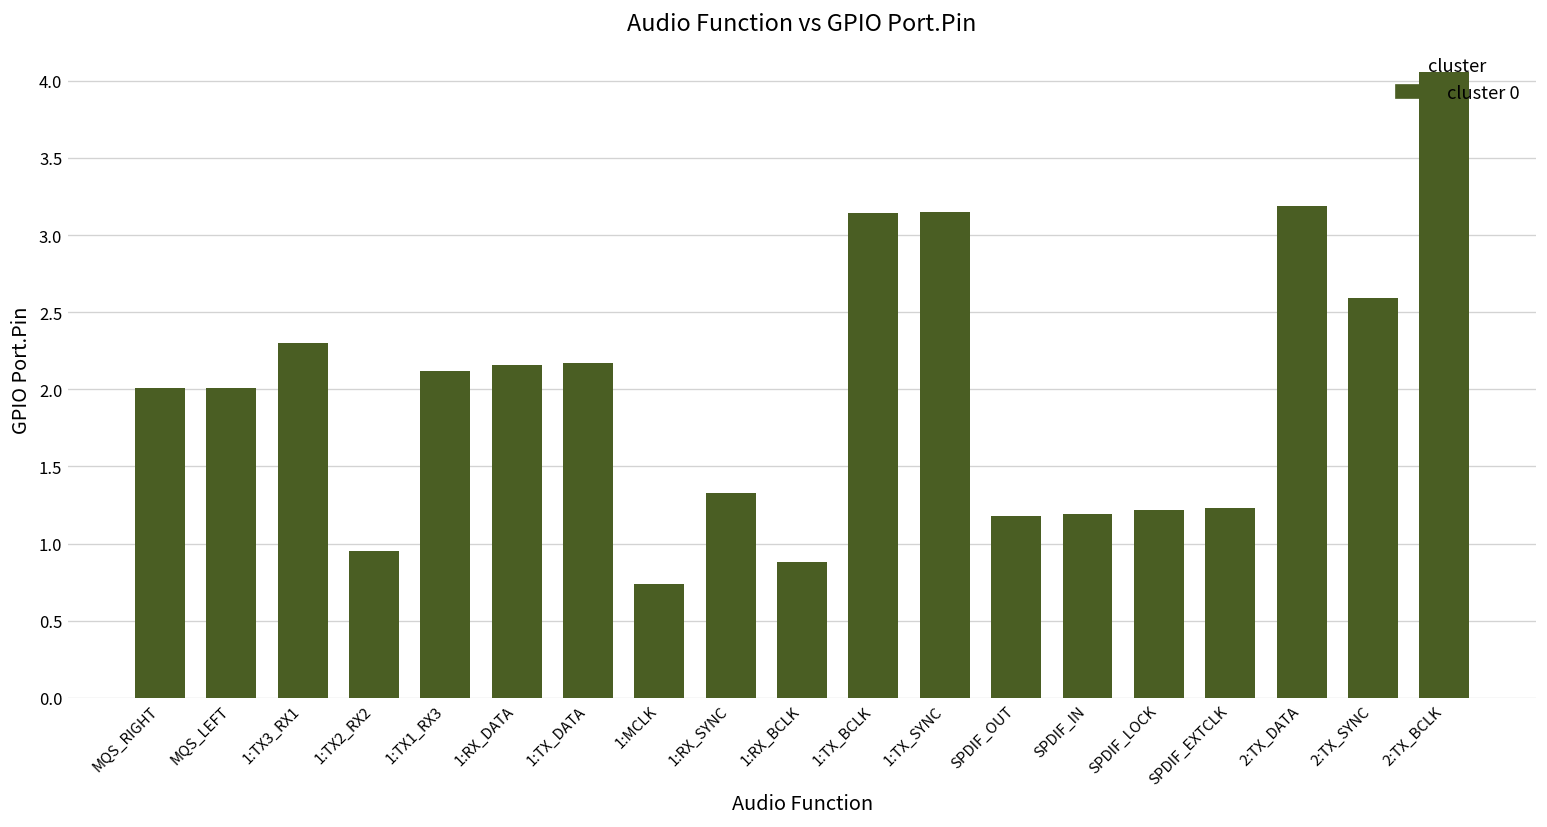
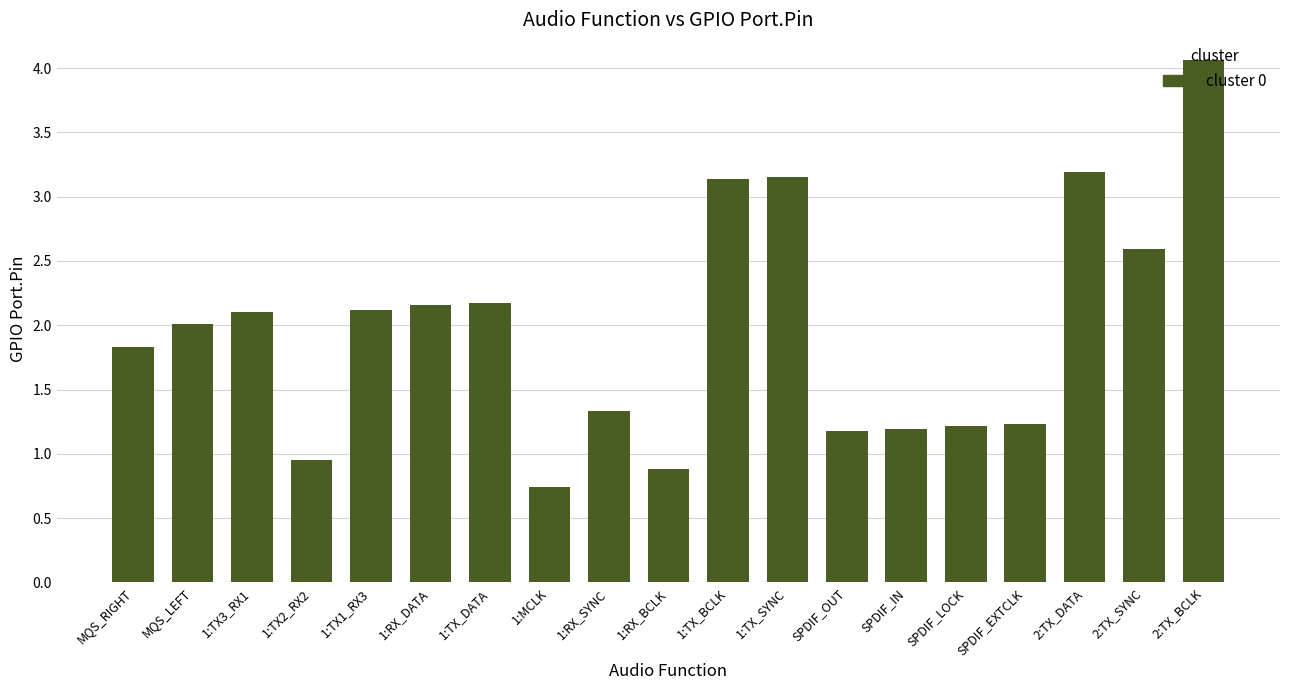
  {
-   "MQS_RIGHT": 2.01,
+   "MQS_RIGHT": 1.83,
    "MQS_LEFT": 2.01,
-   "1:TX3_RX1": 2.3,
+   "1:TX3_RX1": 2.1,
    "1:TX2_RX2": 0.95,
    "1:TX1_RX3": 2.12,
    "1:RX_DATA": 2.16,
    "1:TX_DATA": 2.17,
    "1:MCLK": 0.74,
    "1:RX_SYNC": 1.33,
    "1:RX_BCLK": 0.88,
    "1:TX_BCLK": 3.14,
    "1:TX_SYNC": 3.15,
    "SPDIF_OUT": 1.18,
    "SPDIF_IN": 1.19,
    "SPDIF_LOCK": 1.22,
    "SPDIF_EXTCLK": 1.23,
    "2:TX_DATA": 3.19,
    "2:TX_SYNC": 2.59,
    "2:TX_BCLK": 4.06
  }
